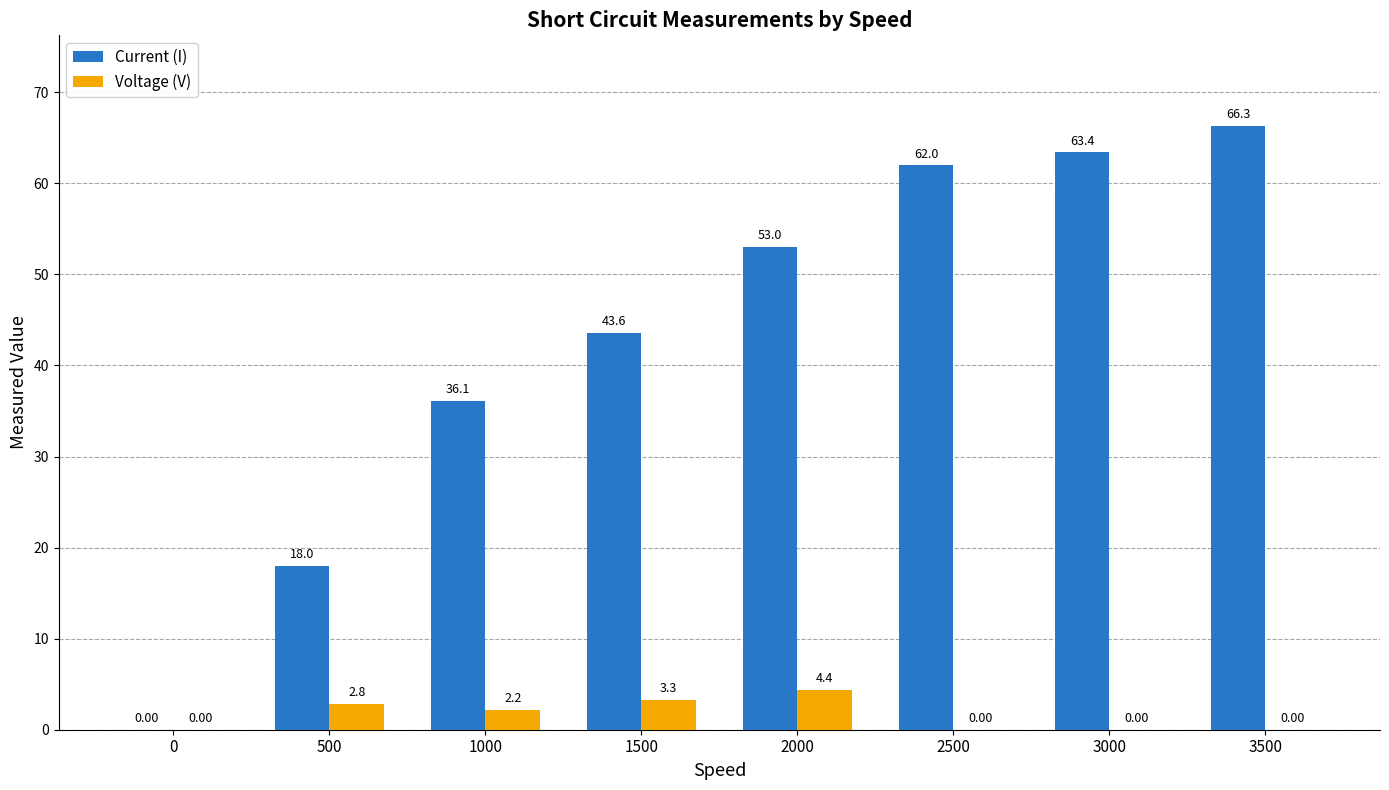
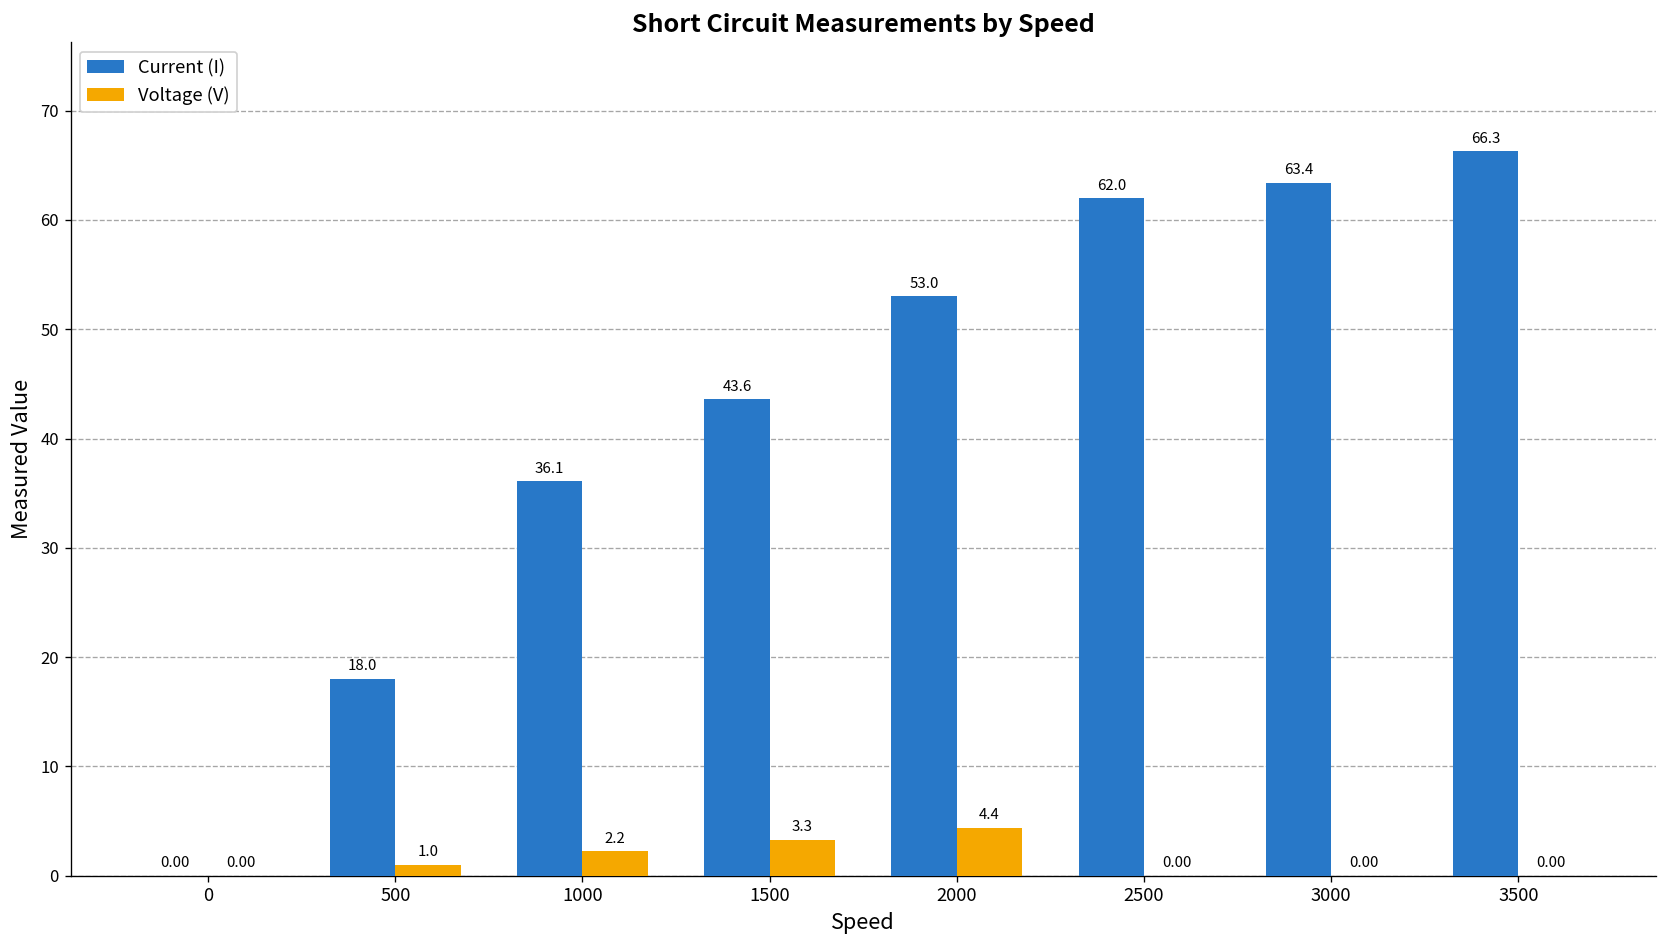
  {
    "Current (I)": {
      "0": 0.00,
      "500": 18.0,
      "1000": 36.1,
      "1500": 43.6,
      "2000": 53.0,
      "2500": 62.0,
      "3000": 63.4,
      "3500": 66.3
    },
    "Voltage (V)": {
      "0": 0.00,
-     "500": 2.8,
+     "500": 1.0,
      "1000": 2.2,
      "1500": 3.3,
      "2000": 4.4,
      "2500": 0.00,
      "3000": 0.00,
      "3500": 0.00
    }
  }
